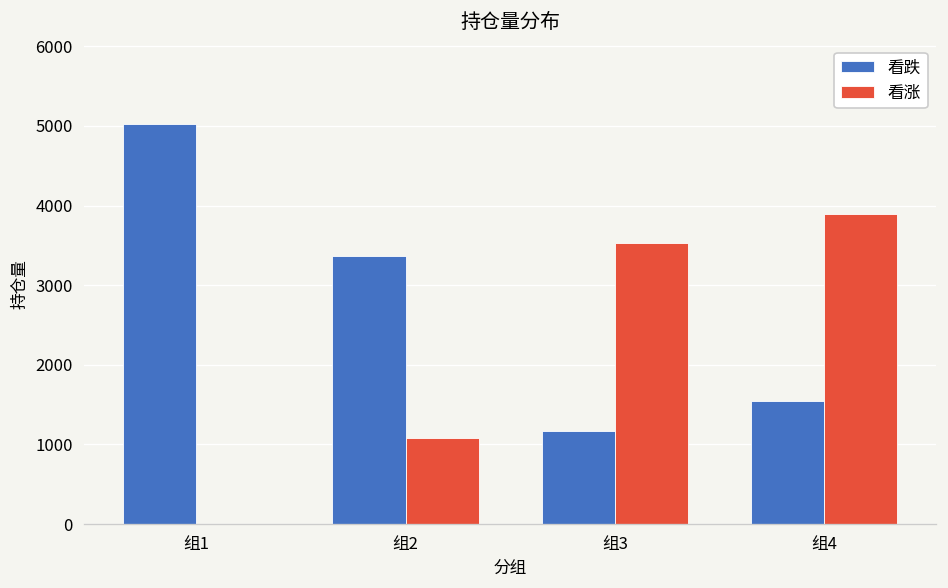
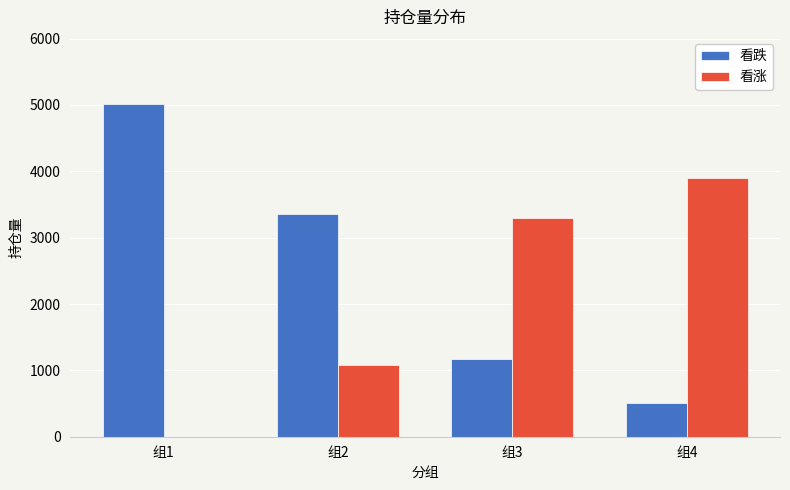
  {
    "看跌": {
      "组1": 5000,
      "组2": 3400,
      "组3": 1200,
-     "组4": 1500
+     "组4": 500
    },
    "看涨": {
      "组2": 1100,
-     "组3": 3500,
+     "组3": 3300,
      "组4": 3900
    }
  }
